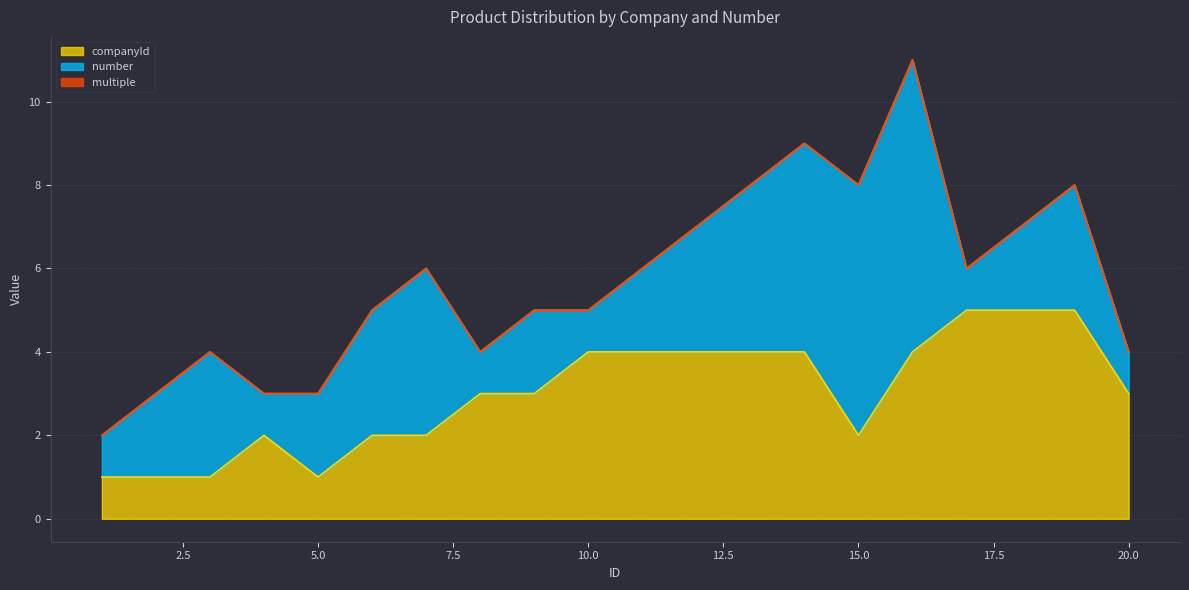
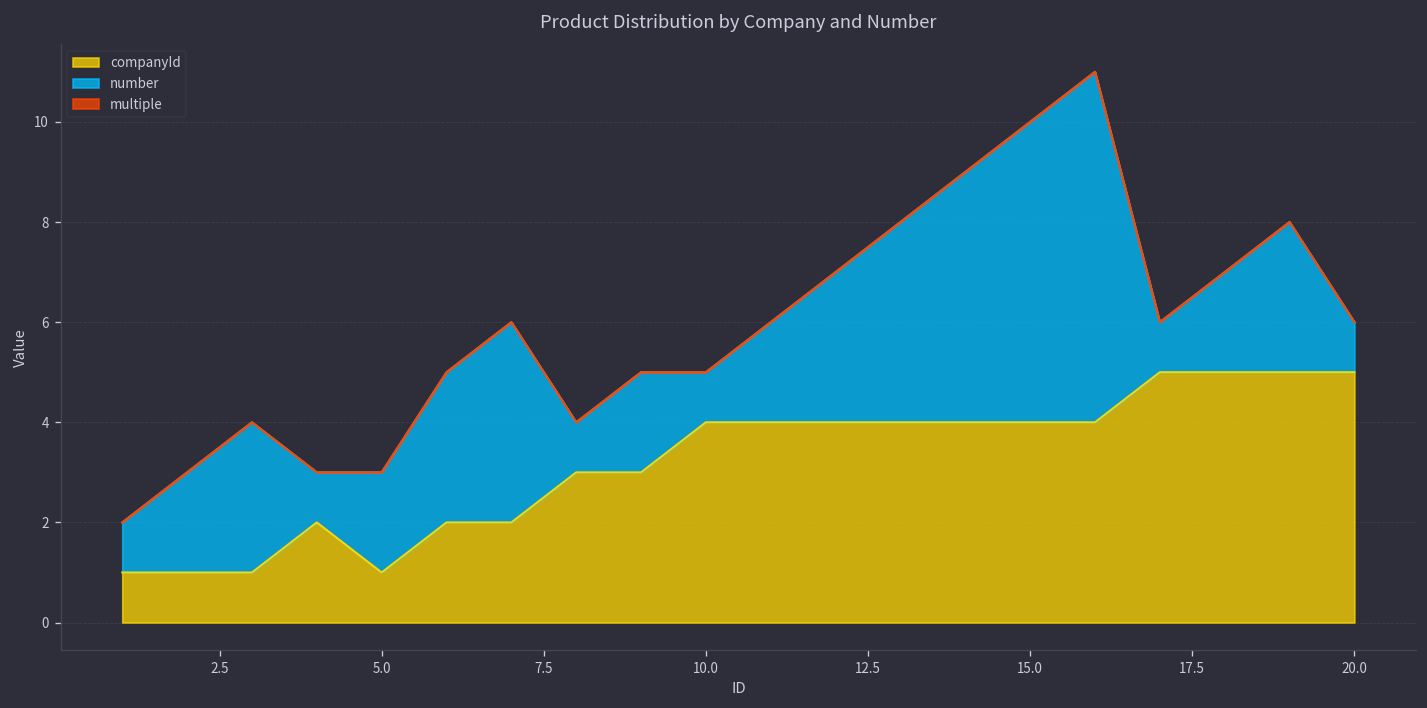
  {
    "companyId": {
      "5.0": 1,
      "10.0": 4,
-     "15.0": 2,
-     "20.0": 3
+     "15.0": 4,
+     "20.0": 5
    },
    "multiple": {
      "5.0": 3,
      "10.0": 5
    }
  }
